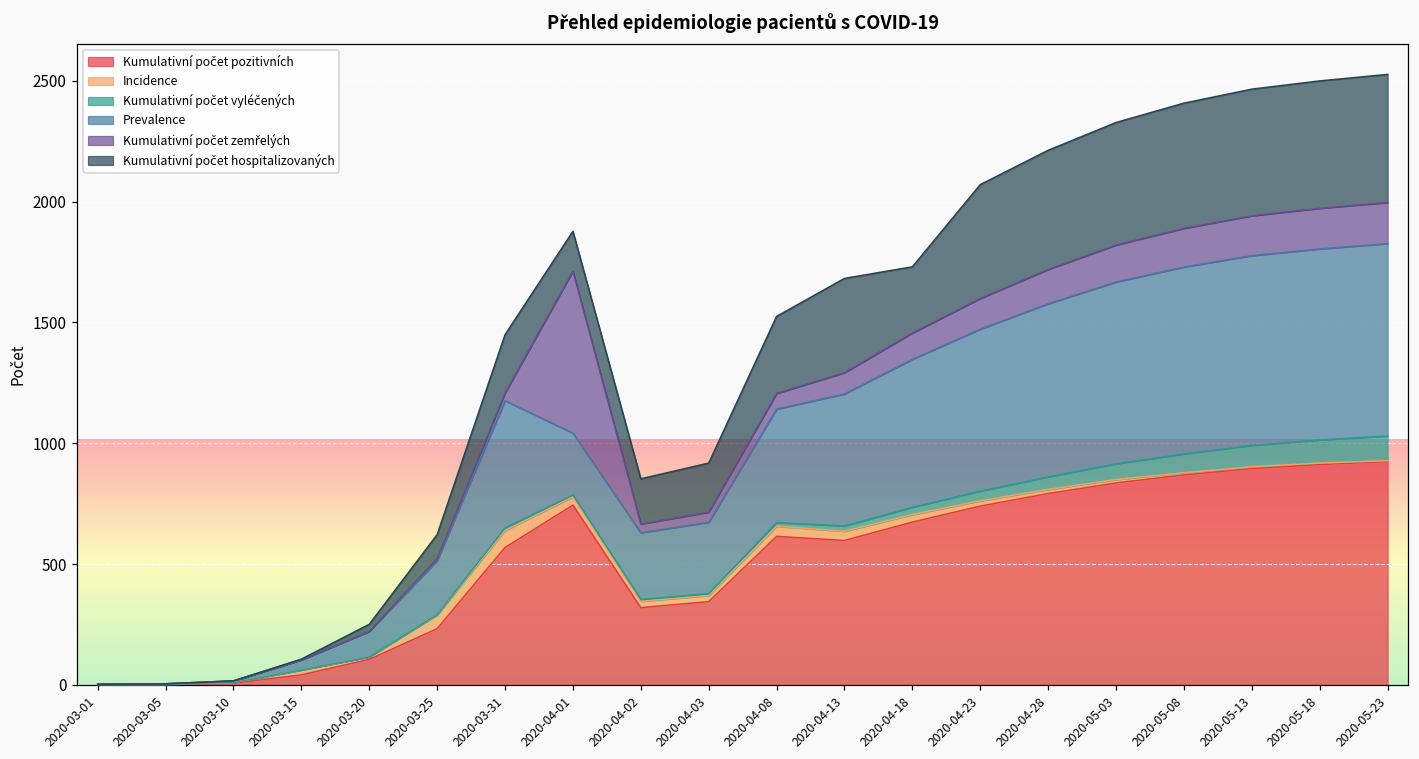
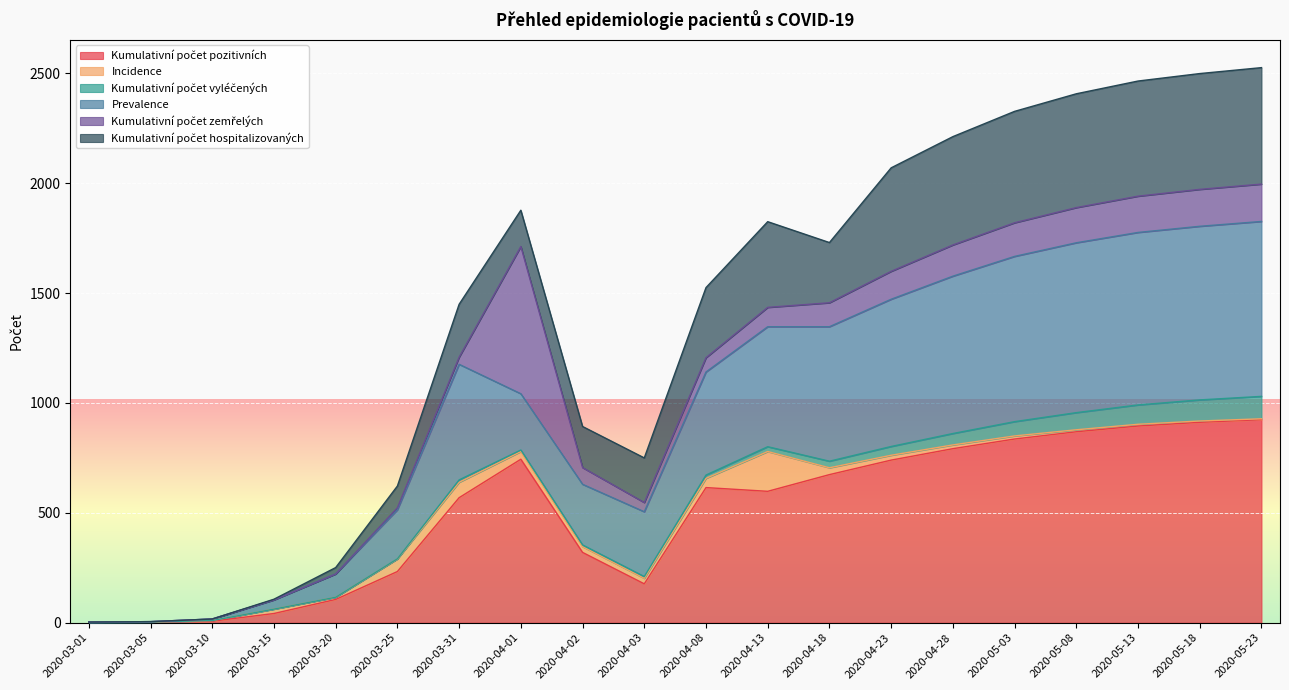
  {
    "Kumulativní počet pozitivních": {
      "2020-03-15": 40,
      "2020-03-25": 230,
      "2020-03-31": 570,
      "2020-04-01": 740,
      "2020-04-02": 320,
-     "2020-04-03": 350,
+     "2020-04-03": 180,
      "2020-04-08": 620,
      "2020-04-13": 600,
      "2020-04-18": 670,
      "2020-04-23": 740,
      "2020-04-28": 790,
      "2020-05-03": 840
    },
    "Incidence": {
      "2020-04-08": 40,
-     "2020-04-13": 40,
+     "2020-04-13": 180,
      "2020-04-18": 30,
      "2020-04-23": 20,
      "2020-04-28": 20,
      "2020-05-03": 10
    },
    "Kumulativní počet zemřelých": {
      "2020-03-31": 30,
      "2020-04-01": 670,
-     "2020-04-02": 40,
+     "2020-04-02": 80,
      "2020-04-03": 40,
      "2020-04-08": 70,
      "2020-04-13": 90,
      "2020-04-18": 110,
      "2020-04-23": 130,
      "2020-04-28": 140,
      "2020-05-03": 150,
      "2020-05-08": 160,
      "2020-05-13": 170,
      "2020-05-18": 170,
      "2020-05-23": 170
    },
    "Kumulativní počet hospitalizovaných": {
      "2020-03-20": 30,
      "2020-03-25": 100,
      "2020-03-31": 240,
      "2020-04-01": 170,
      "2020-04-02": 190,
      "2020-04-03": 200,
      "2020-04-08": 320,
      "2020-04-13": 390,
      "2020-04-18": 270,
      "2020-04-23": 470,
      "2020-04-28": 490,
      "2020-05-03": 510,
      "2020-05-08": 520,
      "2020-05-13": 520,
      "2020-05-18": 530,
      "2020-05-23": 530
    }
  }
